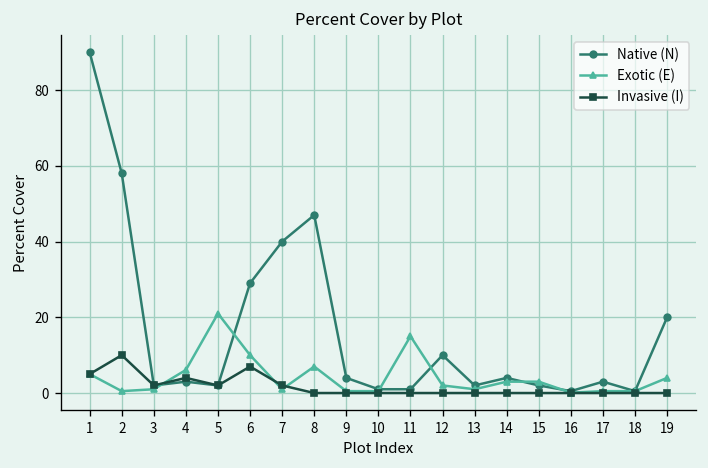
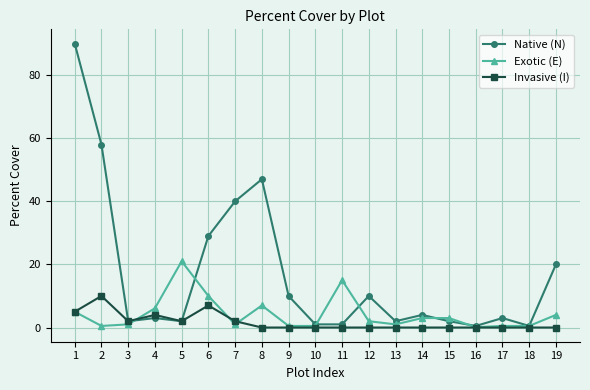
  {
    "Native (N)": {
      "1": 90,
      "2": 58,
      "4": 3,
      "6": 29,
      "7": 40,
      "8": 47,
-     "9": 4,
+     "9": 10,
      "11": 1,
      "12": 10,
      "13": 2,
      "14": 4,
      "15": 2,
      "17": 3,
      "19": 20
    },
    "Exotic (E)": {
      "2": 1,
      "3": 1,
      "4": 6,
      "5": 21,
      "6": 10,
      "7": 1,
      "8": 7,
      "11": 15,
      "12": 2,
      "13": 1,
      "14": 3,
      "15": 3,
      "19": 4
    },
    "Invasive (I)": {
      "2": 10,
      "4": 4,
      "6": 7,
      "7": 2,
      "8": 0,
      "11": 0,
      "12": 0,
      "13": 0,
      "14": 0,
      "15": 0,
      "19": 0
    }
  }
